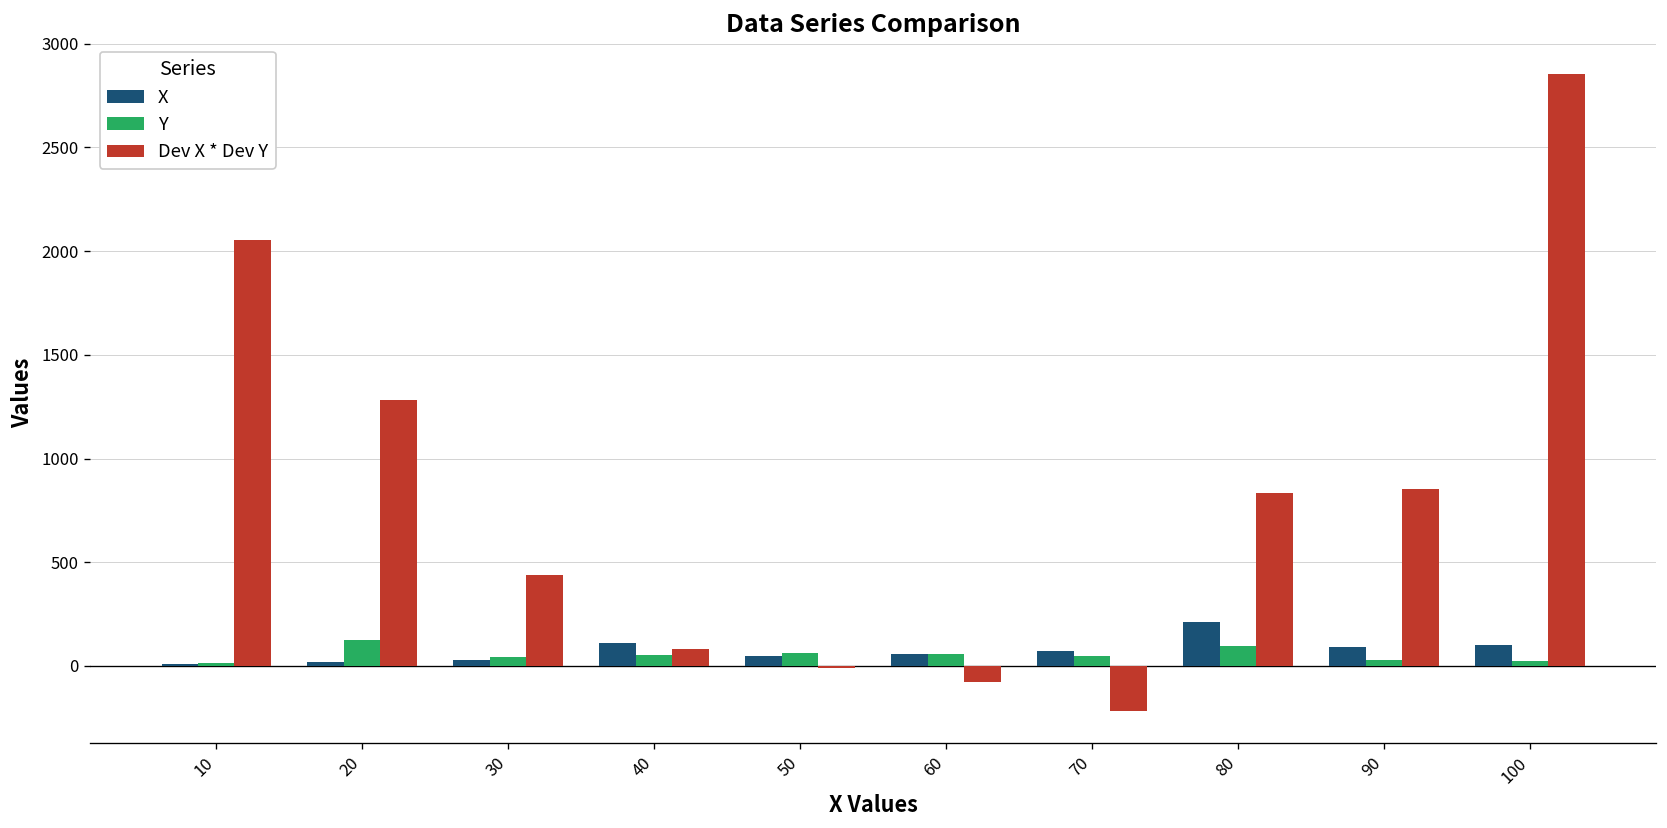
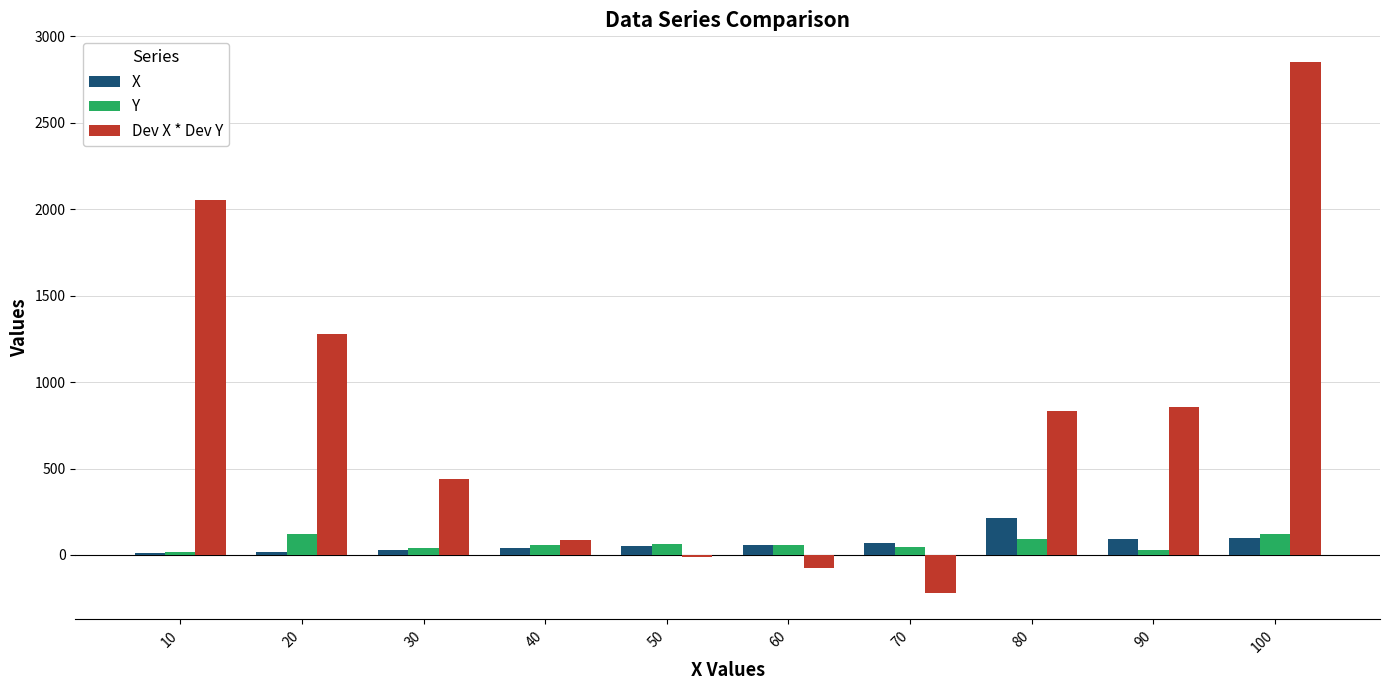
  {
    "X": {
      "20": 20,
      "30": 30,
-     "40": 110,
+     "40": 40,
      "50": 50,
      "60": 60,
      "70": 70,
      "80": 210,
      "90": 90,
      "100": 100
    },
    "Y": {
      "10": 20,
      "20": 120,
      "30": 40,
      "40": 60,
      "50": 60,
      "60": 60,
      "70": 50,
      "80": 90,
      "90": 30,
-     "100": 20
+     "100": 120
    },
    "Dev X * Dev Y": {
      "10": 2050,
      "20": 1280,
      "30": 440,
      "40": 80,
      "60": -80,
      "70": -220,
      "80": 840,
      "90": 850,
      "100": 2850
    }
  }
